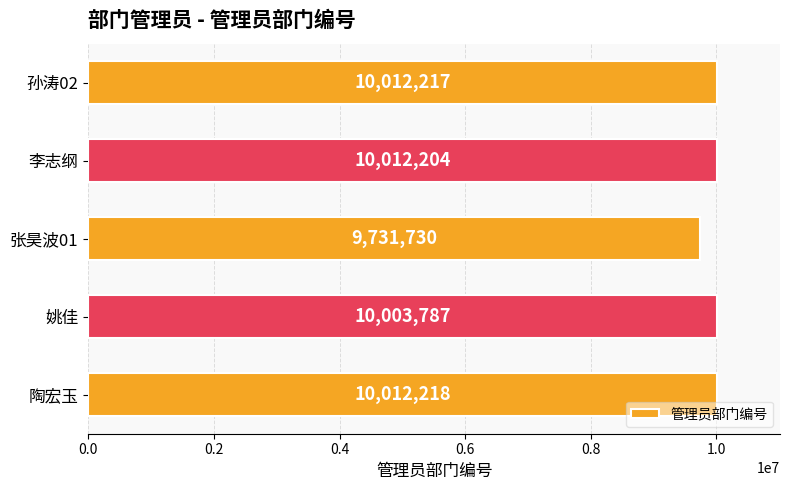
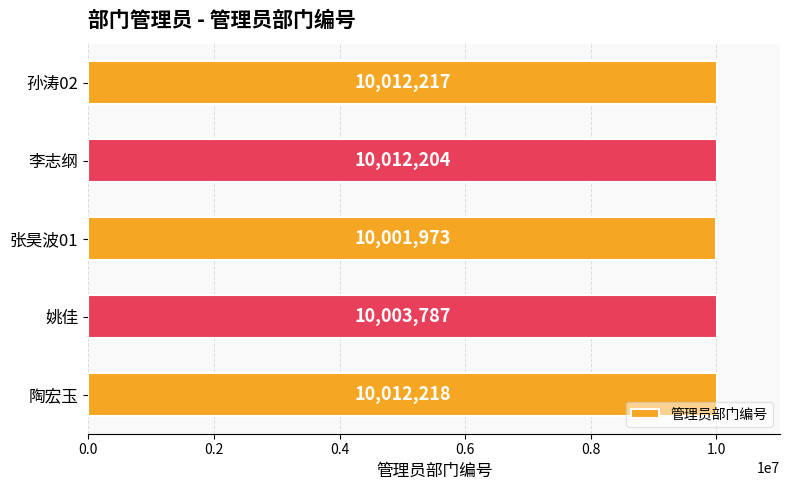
  {
    "孙涛02": "10,012,217",
    "李志纲": "10,012,204",
-   "张昊波01": "9,731,730",
+   "张昊波01": "10,001,973",
    "姚佳": "10,003,787",
    "陶宏玉": "10,012,218"
  }
